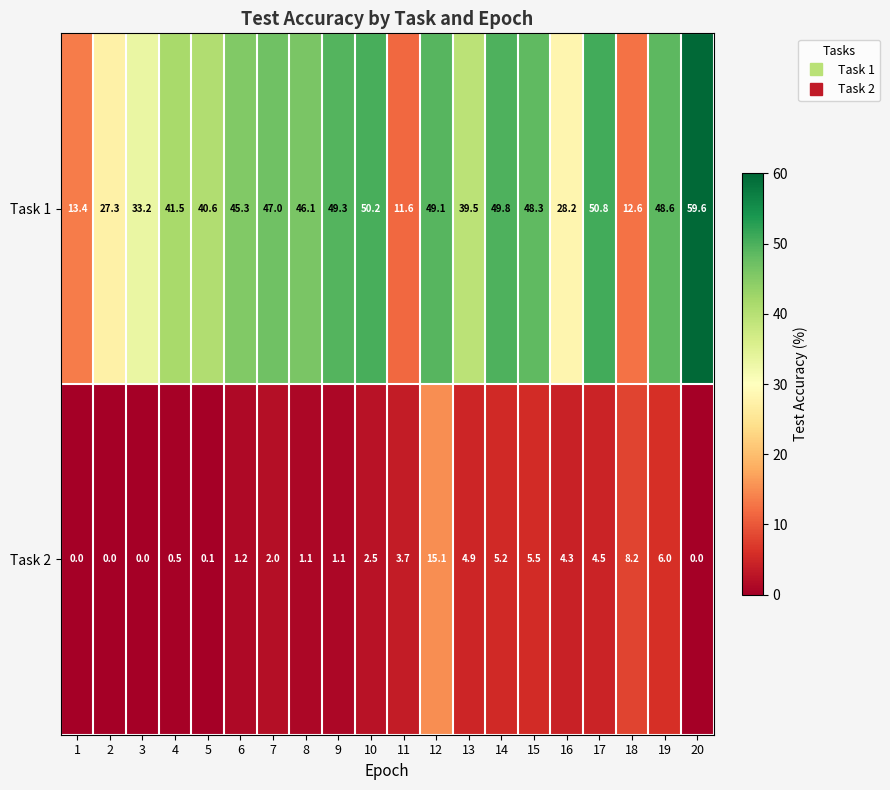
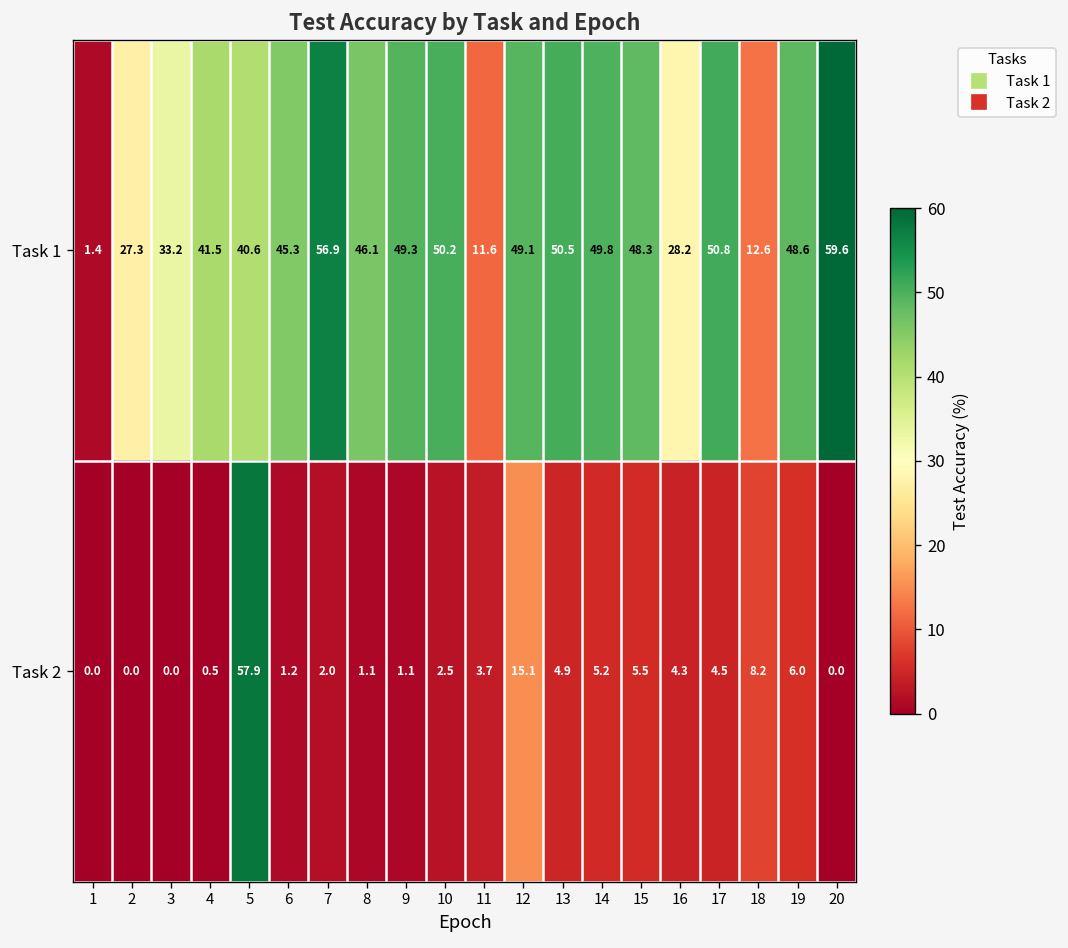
  {
    "Task 1": {
-     "1": 13.4,
+     "1": 1.4,
      "2": 27.3,
      "3": 33.2,
      "4": 41.5,
      "5": 40.6,
      "6": 45.3,
-     "7": 47.0,
+     "7": 56.9,
      "8": 46.1,
      "9": 49.3,
      "10": 50.2,
      "11": 11.6,
      "12": 49.1,
-     "13": 39.5,
+     "13": 50.5,
      "14": 49.8,
      "15": 48.3,
      "16": 28.2,
      "17": 50.8,
      "18": 12.6,
      "19": 48.6,
      "20": 59.6
    },
    "Task 2": {
      "1": 0.0,
      "2": 0.0,
      "3": 0.0,
      "4": 0.5,
-     "5": 0.1,
+     "5": 57.9,
      "6": 1.2,
      "7": 2.0,
      "8": 1.1,
      "9": 1.1,
      "10": 2.5,
      "11": 3.7,
      "12": 15.1,
      "13": 4.9,
      "14": 5.2,
      "15": 5.5,
      "16": 4.3,
      "17": 4.5,
      "18": 8.2,
      "19": 6.0,
      "20": 0.0
    }
  }
